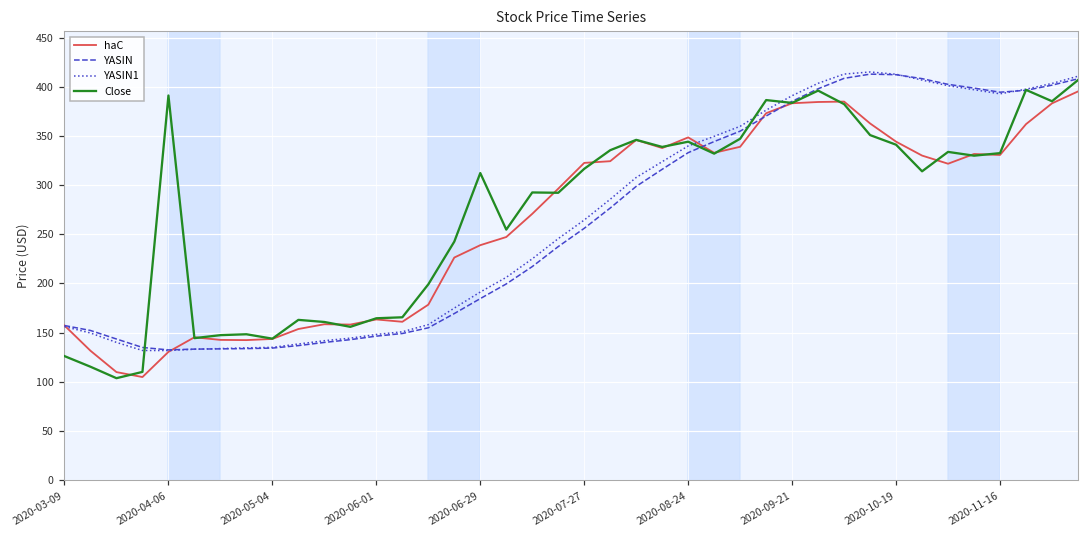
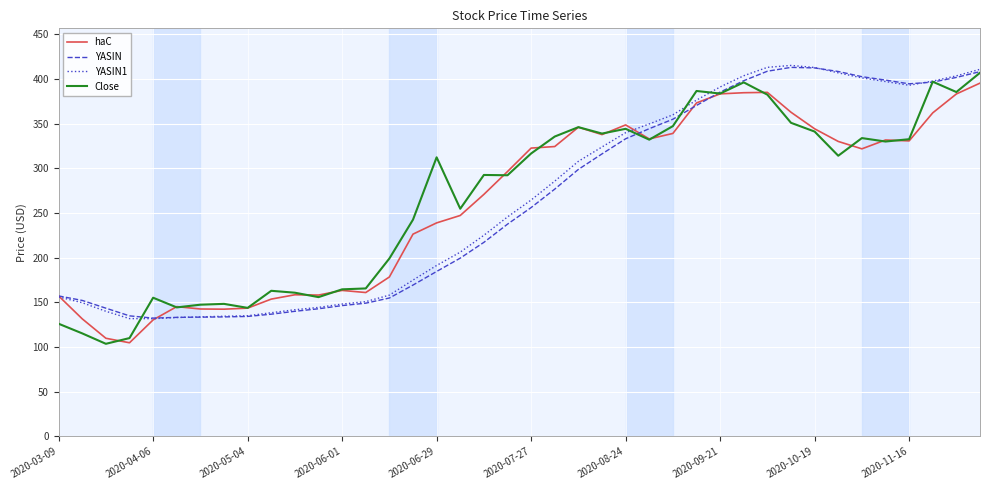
  {
    "haC": {
      "2020-06-29": 240,
      "2020-07-27": 320,
      "2020-08-24": 350,
      "2020-10-19": 340
    },
    "Close": {
      "2020-03-09": 130,
-     "2020-04-06": 390,
+     "2020-04-06": 160,
      "2020-06-29": 310,
      "2020-07-27": 320,
      "2020-08-24": 340,
      "2020-10-19": 340
    }
  }
